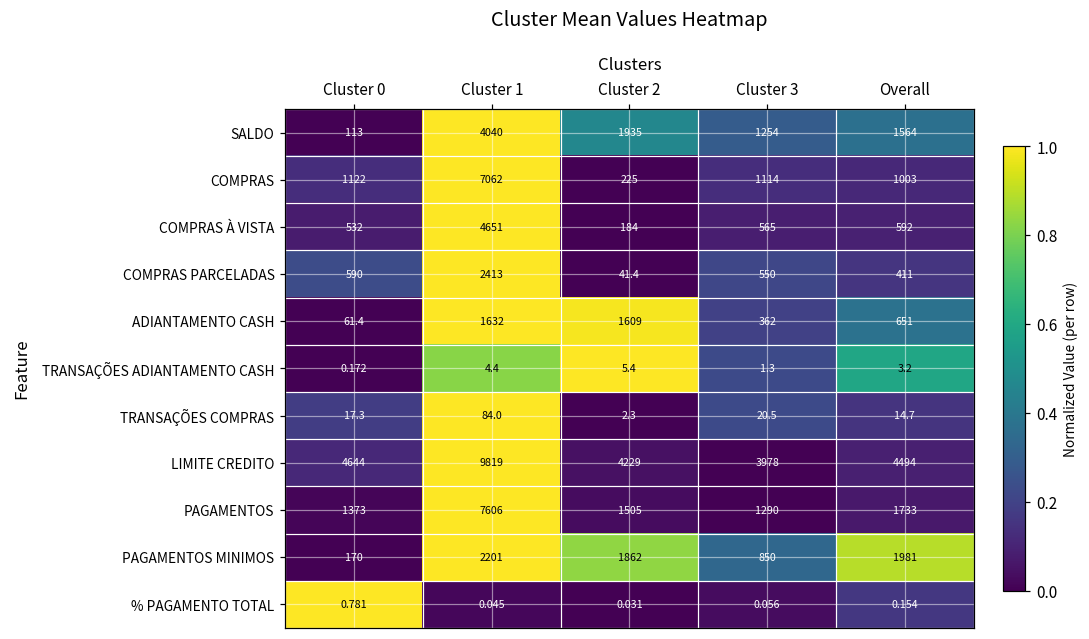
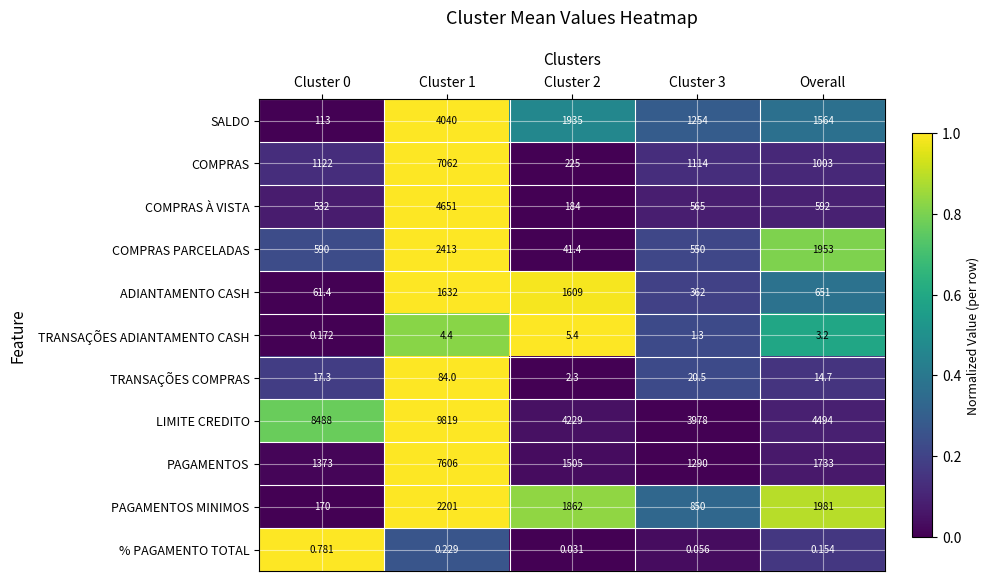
  {
    "SALDO": {
      "Cluster 0": 113,
      "Cluster 1": 4040,
      "Cluster 2": 1935,
      "Cluster 3": 1254,
      "Overall": 1564
    },
    "COMPRAS": {
      "Cluster 0": 1122,
      "Cluster 1": 7062,
      "Cluster 2": 225,
      "Cluster 3": 1114,
      "Overall": 1003
    },
    "COMPRAS À VISTA": {
      "Cluster 0": 532,
      "Cluster 1": 4651,
      "Cluster 2": 184,
      "Cluster 3": 565,
      "Overall": 592
    },
    "COMPRAS PARCELADAS": {
      "Cluster 0": 590,
      "Cluster 1": 2413,
      "Cluster 2": 41.4,
      "Cluster 3": 550,
-     "Overall": 411
+     "Overall": 1953
    },
    "ADIANTAMENTO CASH": {
      "Cluster 0": 61.4,
      "Cluster 1": 1632,
      "Cluster 2": 1609,
      "Cluster 3": 362,
      "Overall": 651
    },
    "TRANSAÇÕES ADIANTAMENTO CASH": {
      "Cluster 0": 0.172,
      "Cluster 1": 4.4,
      "Cluster 2": 5.4,
      "Cluster 3": 1.3,
      "Overall": 3.2
    },
    "TRANSAÇÕES COMPRAS": {
      "Cluster 0": 17.3,
      "Cluster 1": 84.0,
      "Cluster 2": 2.3,
      "Cluster 3": 20.5,
      "Overall": 14.7
    },
    "LIMITE CREDITO": {
-     "Cluster 0": 4644,
+     "Cluster 0": 8488,
      "Cluster 1": 9819,
      "Cluster 2": 4229,
      "Cluster 3": 3978,
      "Overall": 4494
    },
    "PAGAMENTOS": {
      "Cluster 0": 1373,
      "Cluster 1": 7606,
      "Cluster 2": 1505,
      "Cluster 3": 1290,
      "Overall": 1733
    },
    "PAGAMENTOS MINIMOS": {
      "Cluster 0": 170,
      "Cluster 1": 2201,
      "Cluster 2": 1862,
      "Cluster 3": 850,
      "Overall": 1981
    },
    "% PAGAMENTO TOTAL": {
      "Cluster 0": 0.781,
-     "Cluster 1": 0.045,
+     "Cluster 1": 0.229,
      "Cluster 2": 0.031,
      "Cluster 3": 0.056,
      "Overall": 0.154
    }
  }
